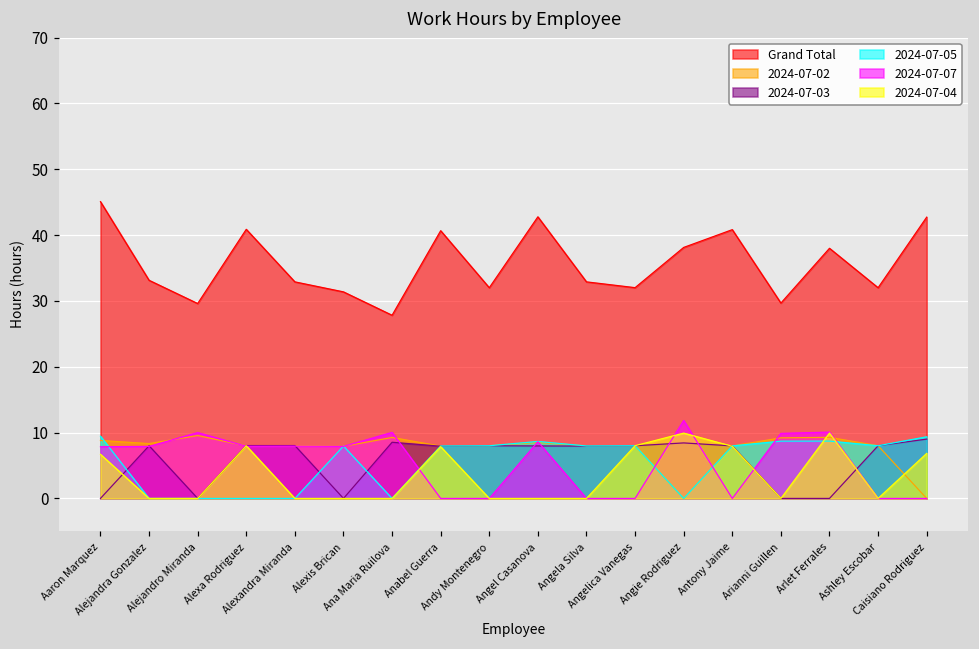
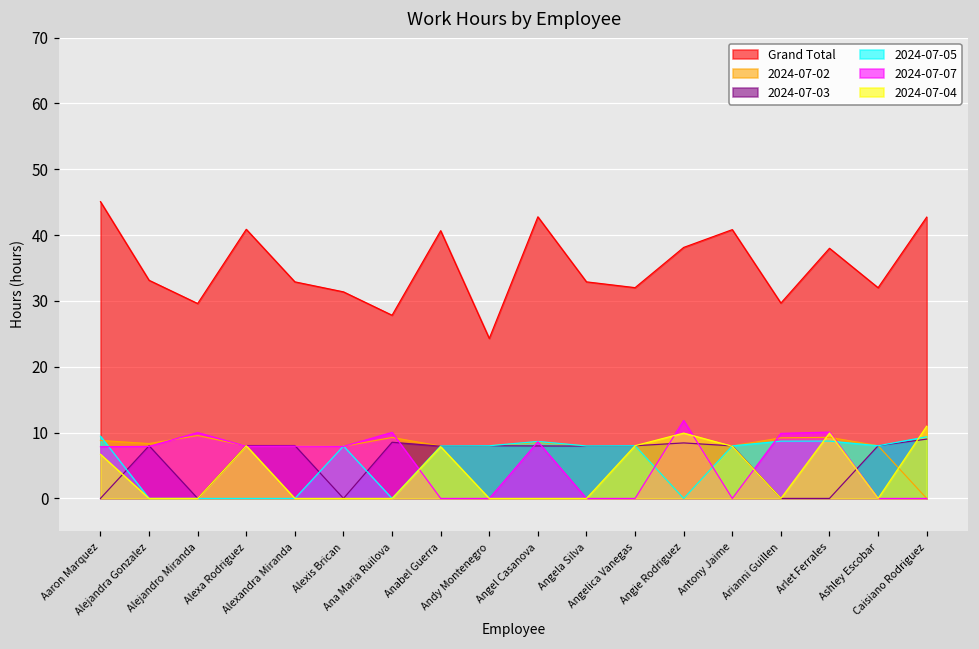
  {
    "Grand Total": {
      "Aaron Marquez": 45,
      "Alejandra Gonzalez": 33,
      "Alejandro Miranda": 30,
      "Alexa Rodriguez": 41,
      "Alexandra Miranda": 33,
      "Alexis Brican": 31,
      "Ana Maria Ruilova": 28,
      "Anabel Guerra": 41,
-     "Andy Montenegro": 32,
+     "Andy Montenegro": 24,
      "Angel Casanova": 43,
      "Angela Silva": 33,
      "Angelica Vanegas": 32,
      "Angie Rodriguez": 38,
      "Antony Jaime": 41,
      "Arianni Guillen": 30,
      "Arlet Ferrales": 38,
      "Ashley Escobar": 32,
      "Caisiano Rodriguez": 43
    },
    "2024-07-02": {
      "Aaron Marquez": 9,
      "Alejandro Miranda": 10,
      "Ana Maria Ruilova": 9,
      "Arianni Guillen": 9,
      "Arlet Ferrales": 9
    },
    "2024-07-03": {
      "Aaron Marquez": 0,
      "Ana Maria Ruilova": 9,
      "Angel Casanova": 8,
      "Angie Rodriguez": 8,
      "Arlet Ferrales": 0
    },
    "2024-07-05": {
      "Aaron Marquez": 9,
      "Alexa Rodriguez": 0,
      "Arianni Guillen": 9,
      "Arlet Ferrales": 9
    },
    "2024-07-07": {
      "Aaron Marquez": 8,
      "Alejandro Miranda": 10,
      "Ana Maria Ruilova": 10,
      "Anabel Guerra": 0,
      "Angelica Vanegas": 0,
      "Angie Rodriguez": 12,
      "Antony Jaime": 0,
      "Arianni Guillen": 10
    },
    "2024-07-04": {
      "Aaron Marquez": 7,
      "Angel Casanova": 0,
      "Angie Rodriguez": 10,
-     "Caisiano Rodriguez": 7
+     "Caisiano Rodriguez": 11
    }
  }
